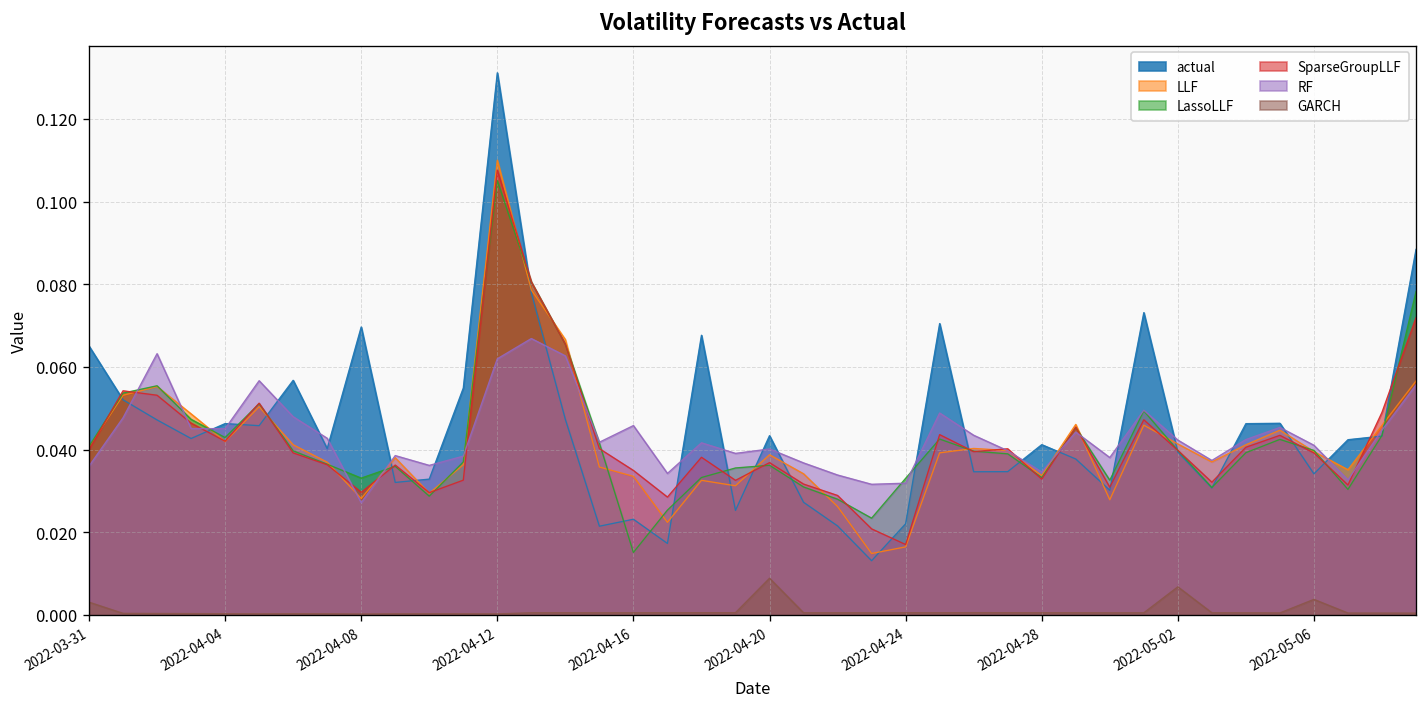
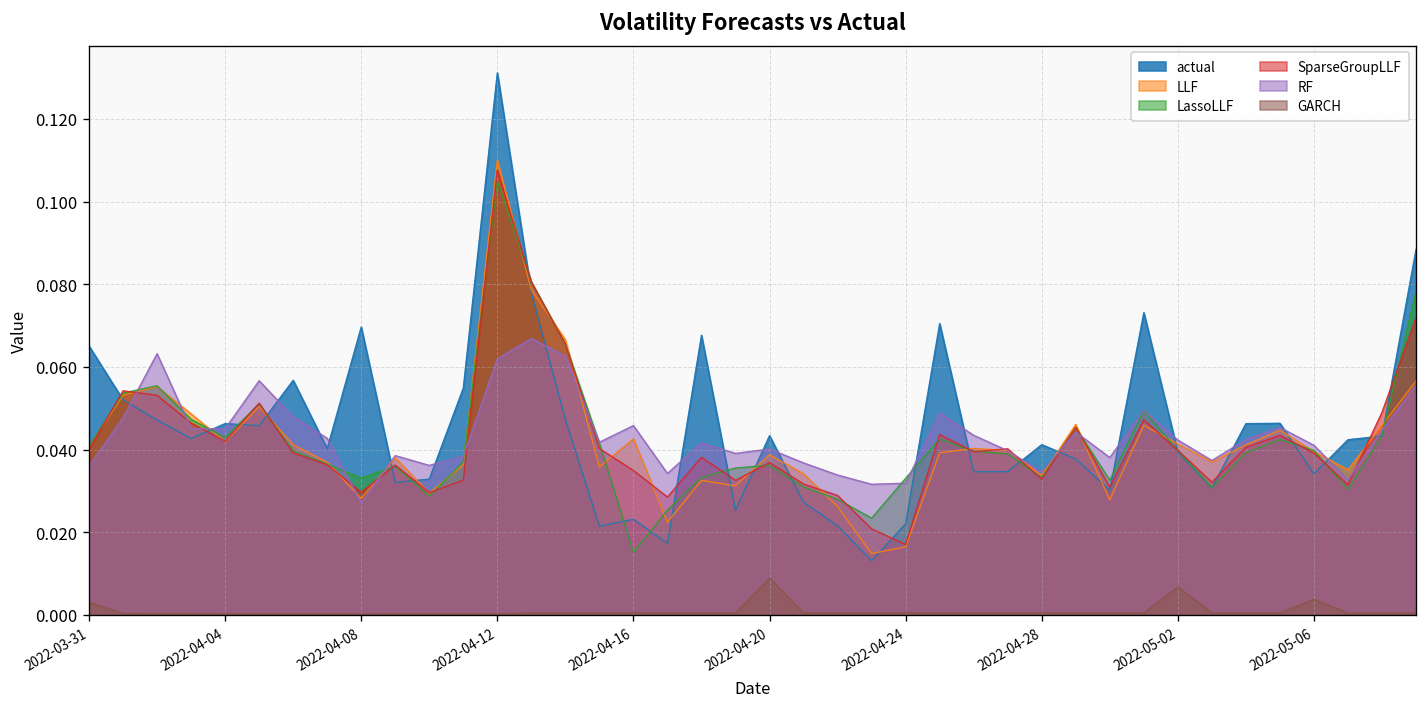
  {
    "actual": {
      "2022-03-31": 0.065,
      "2022-04-04": 0.046,
      "2022-04-08": 0.070,
      "2022-04-12": 0.131,
      "2022-04-16": 0.023,
      "2022-04-20": 0.043,
      "2022-04-24": 0.022,
      "2022-04-28": 0.041,
      "2022-05-06": 0.034
    },
    "LLF": {
      "2022-04-08": 0.028,
      "2022-04-12": 0.110,
-     "2022-04-16": 0.034,
+     "2022-04-16": 0.043,
      "2022-04-20": 0.039,
      "2022-05-02": 0.041
    },
    "LassoLLF": {
      "2022-04-04": 0.043,
      "2022-04-08": 0.033,
      "2022-04-12": 0.105,
      "2022-04-16": 0.015,
      "2022-04-24": 0.033
    },
    "SparseGroupLLF": {
      "2022-04-08": 0.030,
      "2022-04-12": 0.108,
      "2022-04-16": 0.035
    },
    "RF": {
      "2022-03-31": 0.036,
      "2022-04-04": 0.045,
      "2022-04-08": 0.027,
      "2022-04-12": 0.062,
      "2022-04-16": 0.046,
      "2022-04-20": 0.040,
      "2022-04-24": 0.032,
      "2022-04-28": 0.035,
      "2022-05-02": 0.042,
      "2022-05-06": 0.041
    },
    "GARCH": {
      "2022-03-31": 0.003,
      "2022-04-04": 0.000,
      "2022-04-08": 0.000,
      "2022-04-12": 0.000,
      "2022-04-16": 0.001,
      "2022-04-20": 0.009,
      "2022-04-24": 0.001,
      "2022-04-28": 0.001,
      "2022-05-02": 0.007,
      "2022-05-06": 0.004
    }
  }
